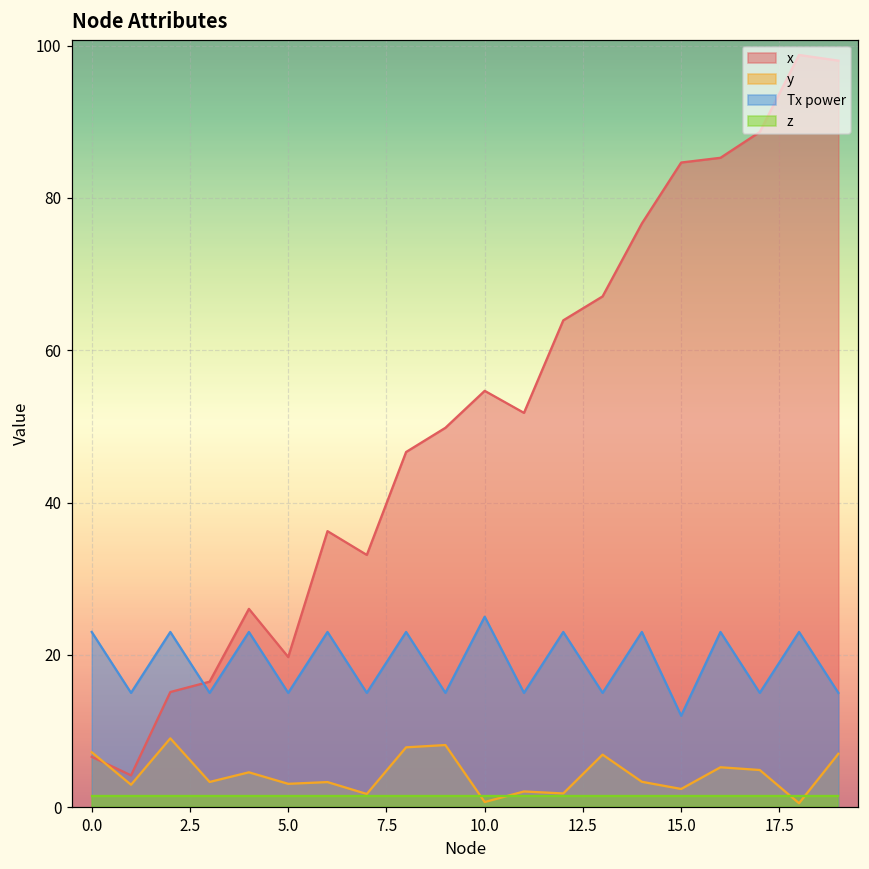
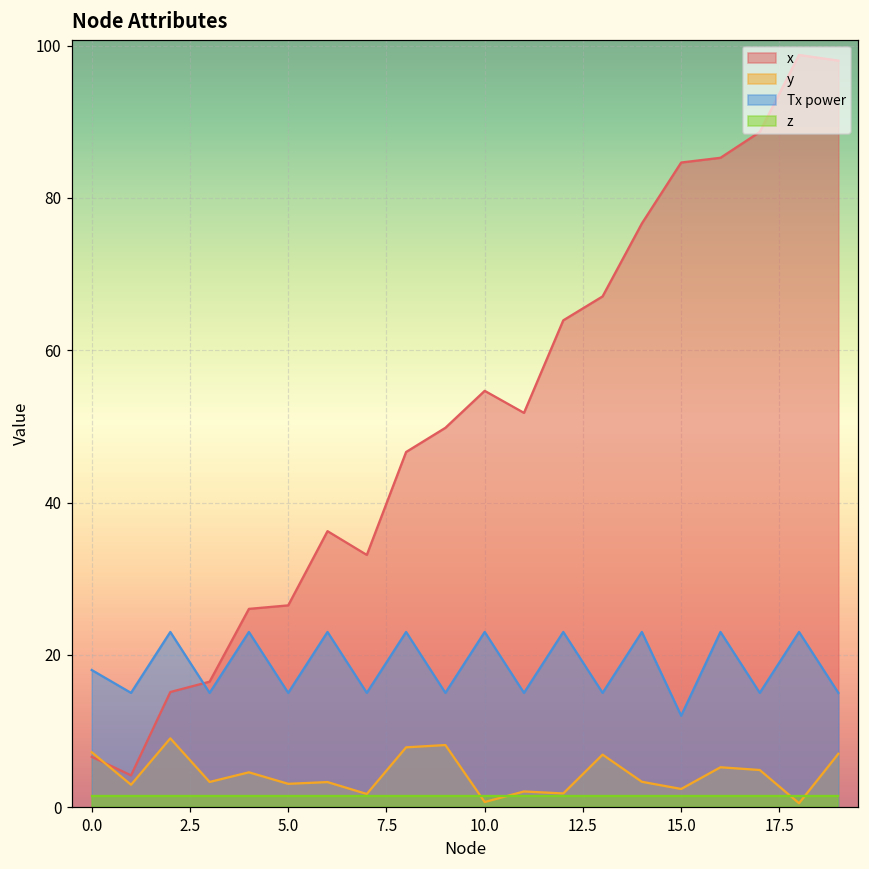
  {
    "x": {
      "0.0": 7,
-     "5.0": 20,
+     "5.0": 26,
      "10.0": 55,
      "15.0": 85
    },
    "y": {
      "0.0": 7,
      "5.0": 3,
      "10.0": 1,
      "15.0": 2
    },
    "Tx power": {
-     "0.0": 23,
+     "0.0": 18,
      "5.0": 15,
-     "10.0": 25,
+     "10.0": 23,
      "15.0": 12
    },
    "z": {
      "0.0": 2,
      "5.0": 2,
      "10.0": 2,
      "15.0": 2
    }
  }
